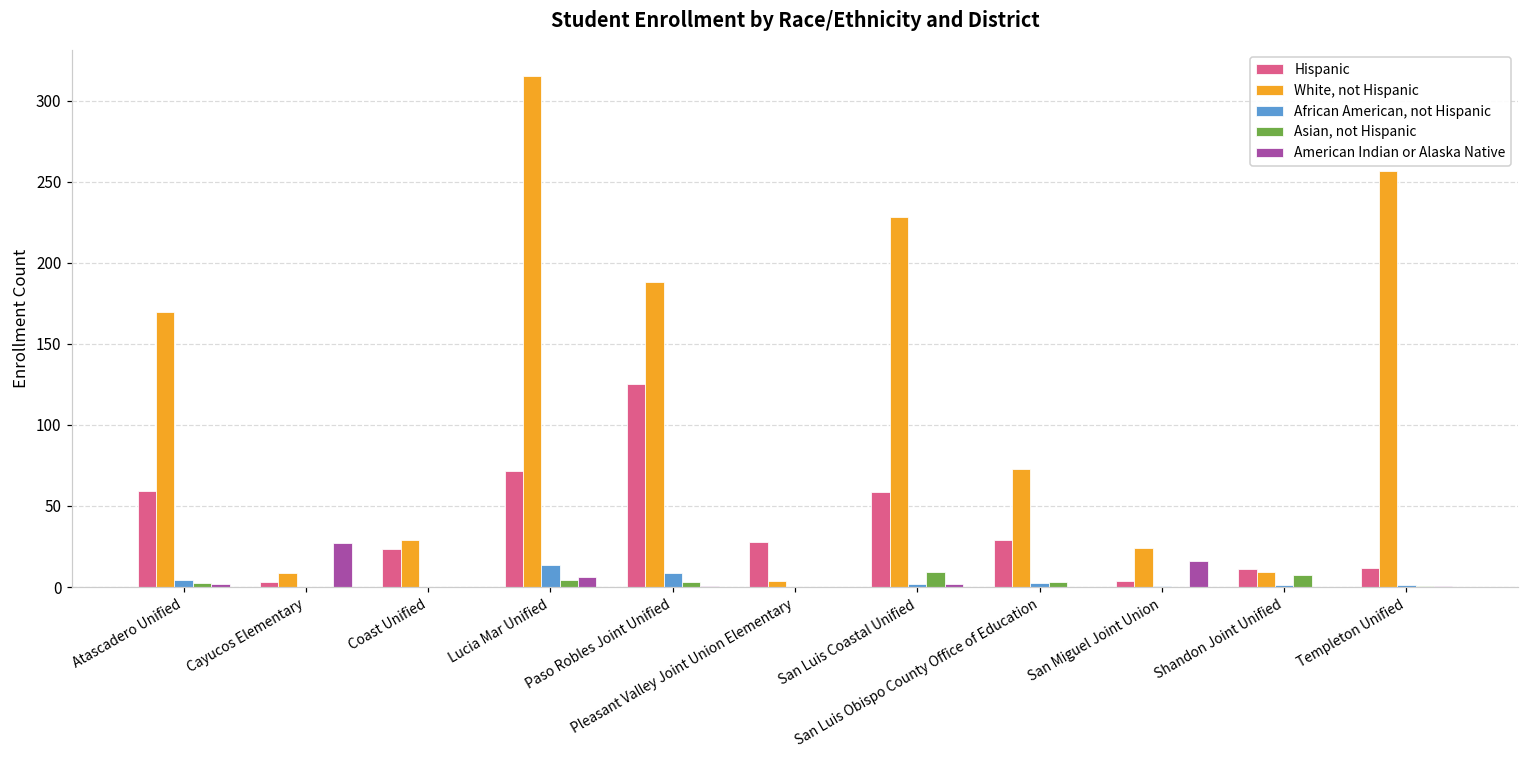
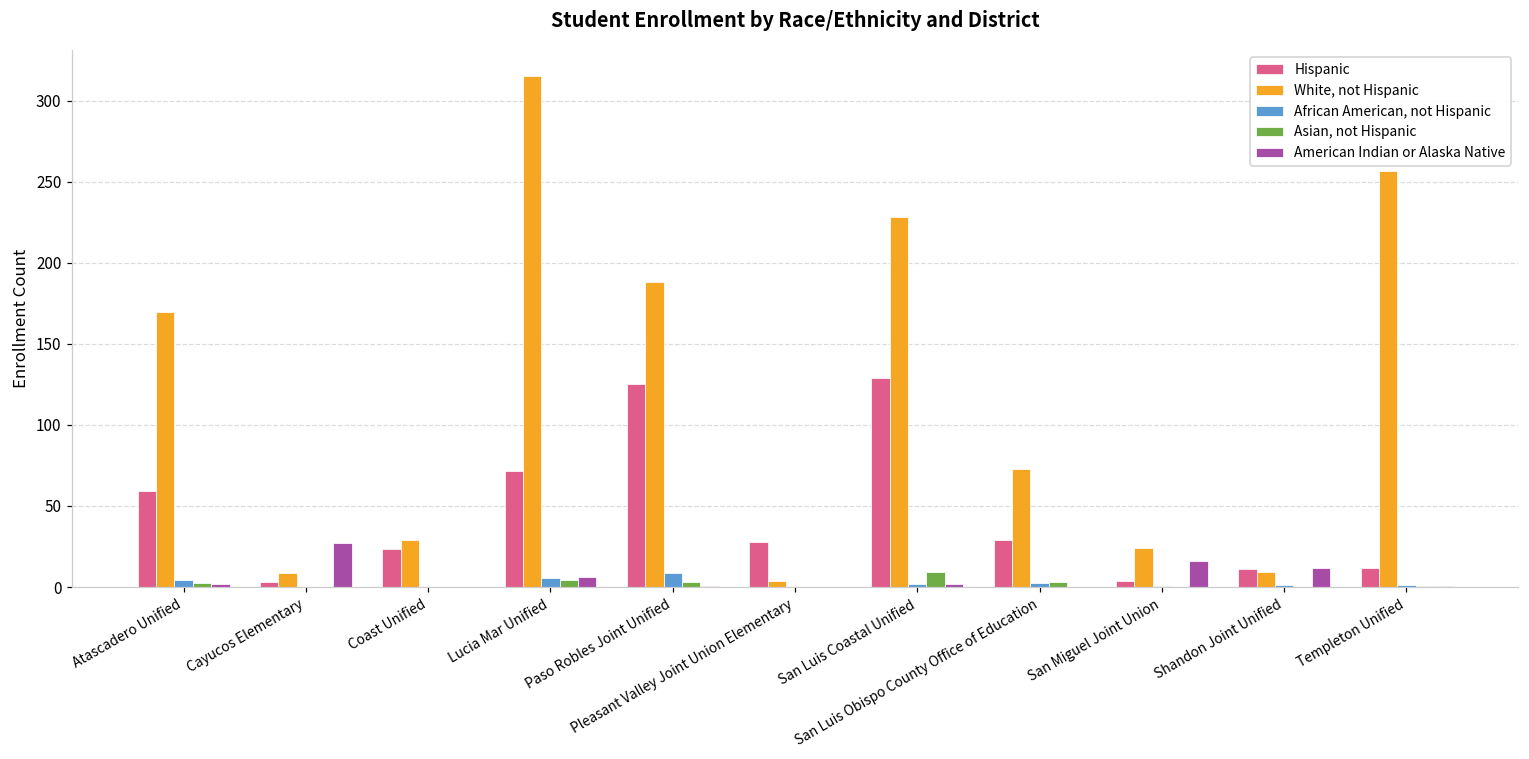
  {
    "Hispanic": {
      "Atascadero Unified": 60,
      "Cayucos Elementary": 3,
      "Coast Unified": 23,
      "Lucia Mar Unified": 71,
      "Paso Robles Joint Unified": 125,
      "Pleasant Valley Joint Union Elementary": 28,
-     "San Luis Coastal Unified": 59,
+     "San Luis Coastal Unified": 129,
      "San Luis Obispo County Office of Education": 29,
      "San Miguel Joint Union": 4,
      "Shandon Joint Unified": 11,
      "Templeton Unified": 12
    },
    "White, not Hispanic": {
      "Atascadero Unified": 170,
      "Cayucos Elementary": 9,
      "Coast Unified": 29,
      "Lucia Mar Unified": 315,
      "Paso Robles Joint Unified": 188,
      "Pleasant Valley Joint Union Elementary": 4,
      "San Luis Coastal Unified": 228,
      "San Luis Obispo County Office of Education": 73,
      "San Miguel Joint Union": 24,
      "Shandon Joint Unified": 9,
      "Templeton Unified": 257
    },
    "African American, not Hispanic": {
      "Atascadero Unified": 4,
      "Cayucos Elementary": 0,
      "Coast Unified": 0,
-     "Lucia Mar Unified": 14,
+     "Lucia Mar Unified": 6,
      "Paso Robles Joint Unified": 8,
      "Pleasant Valley Joint Union Elementary": 0,
      "San Luis Coastal Unified": 2,
      "San Luis Obispo County Office of Education": 2
    },
    "Asian, not Hispanic": {
      "Atascadero Unified": 3,
      "Cayucos Elementary": 0,
      "Coast Unified": 0,
      "Lucia Mar Unified": 5,
      "Paso Robles Joint Unified": 3,
      "Pleasant Valley Joint Union Elementary": 0,
      "San Luis Coastal Unified": 9,
      "San Luis Obispo County Office of Education": 3,
      "San Miguel Joint Union": 0,
-     "Shandon Joint Unified": 8
+     "Shandon Joint Unified": 0
    },
    "American Indian or Alaska Native": {
      "Atascadero Unified": 2,
      "Cayucos Elementary": 27,
      "Coast Unified": 0,
      "Lucia Mar Unified": 6,
      "Pleasant Valley Joint Union Elementary": 0,
      "San Luis Coastal Unified": 2,
      "San Luis Obispo County Office of Education": 0,
      "San Miguel Joint Union": 16,
-     "Shandon Joint Unified": 0
+     "Shandon Joint Unified": 12
    }
  }
